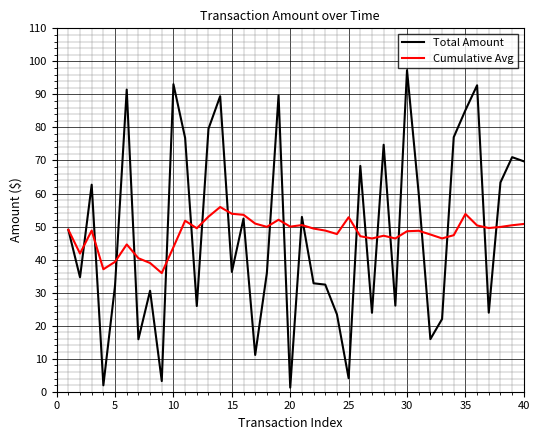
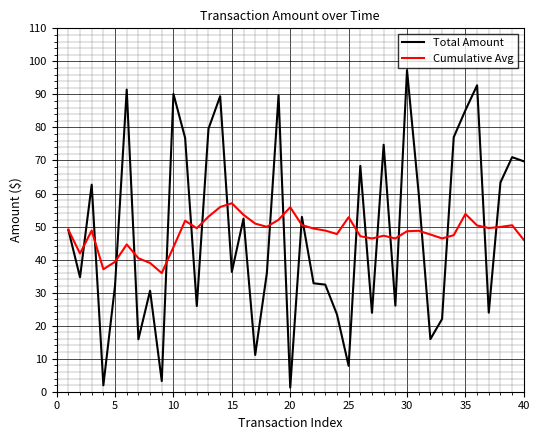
  {
    "Total Amount": {
      "5": 32,
-     "10": 93,
+     "10": 90,
      "15": 36,
      "20": 1,
-     "25": 4,
+     "25": 8,
      "30": 97,
      "35": 85,
      "40": 70
    },
    "Cumulative Avg": {
      "5": 39,
      "10": 44,
-     "15": 54,
-     "20": 50,
+     "15": 57,
+     "20": 56,
      "25": 53,
      "30": 49,
      "35": 54,
-     "40": 51
+     "40": 46
    }
  }
